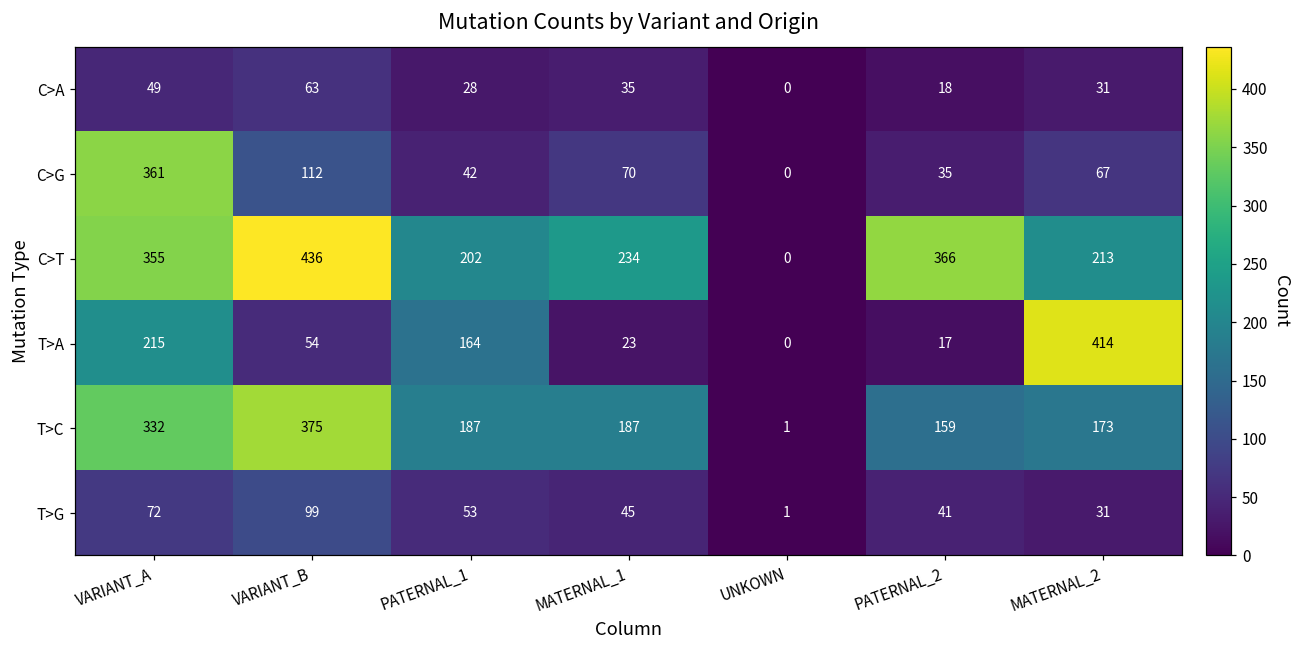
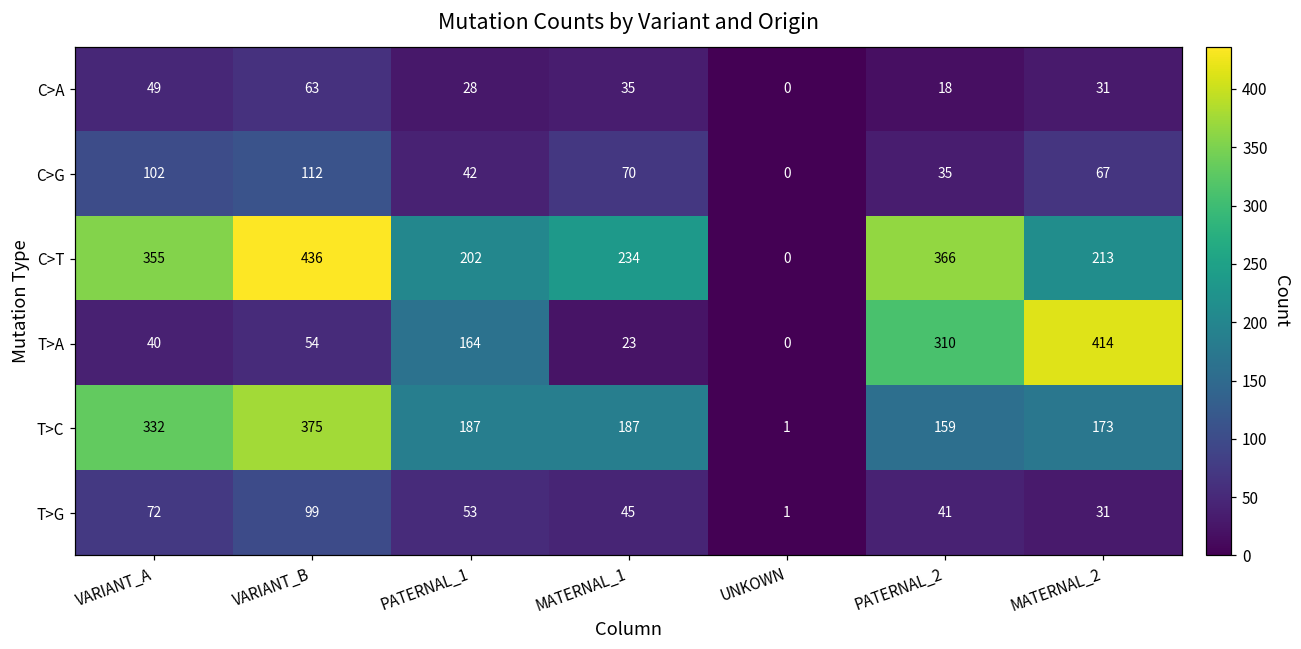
  {
    "C>A": {
      "VARIANT_A": 49,
      "VARIANT_B": 63,
      "PATERNAL_1": 28,
      "MATERNAL_1": 35,
      "UNKOWN": 0,
      "PATERNAL_2": 18,
      "MATERNAL_2": 31
    },
    "C>G": {
-     "VARIANT_A": 361,
+     "VARIANT_A": 102,
      "VARIANT_B": 112,
      "PATERNAL_1": 42,
      "MATERNAL_1": 70,
      "UNKOWN": 0,
      "PATERNAL_2": 35,
      "MATERNAL_2": 67
    },
    "C>T": {
      "VARIANT_A": 355,
      "VARIANT_B": 436,
      "PATERNAL_1": 202,
      "MATERNAL_1": 234,
      "UNKOWN": 0,
      "PATERNAL_2": 366,
      "MATERNAL_2": 213
    },
    "T>A": {
-     "VARIANT_A": 215,
+     "VARIANT_A": 40,
      "VARIANT_B": 54,
      "PATERNAL_1": 164,
      "MATERNAL_1": 23,
      "UNKOWN": 0,
-     "PATERNAL_2": 17,
+     "PATERNAL_2": 310,
      "MATERNAL_2": 414
    },
    "T>C": {
      "VARIANT_A": 332,
      "VARIANT_B": 375,
      "PATERNAL_1": 187,
      "MATERNAL_1": 187,
      "UNKOWN": 1,
      "PATERNAL_2": 159,
      "MATERNAL_2": 173
    },
    "T>G": {
      "VARIANT_A": 72,
      "VARIANT_B": 99,
      "PATERNAL_1": 53,
      "MATERNAL_1": 45,
      "UNKOWN": 1,
      "PATERNAL_2": 41,
      "MATERNAL_2": 31
    }
  }
